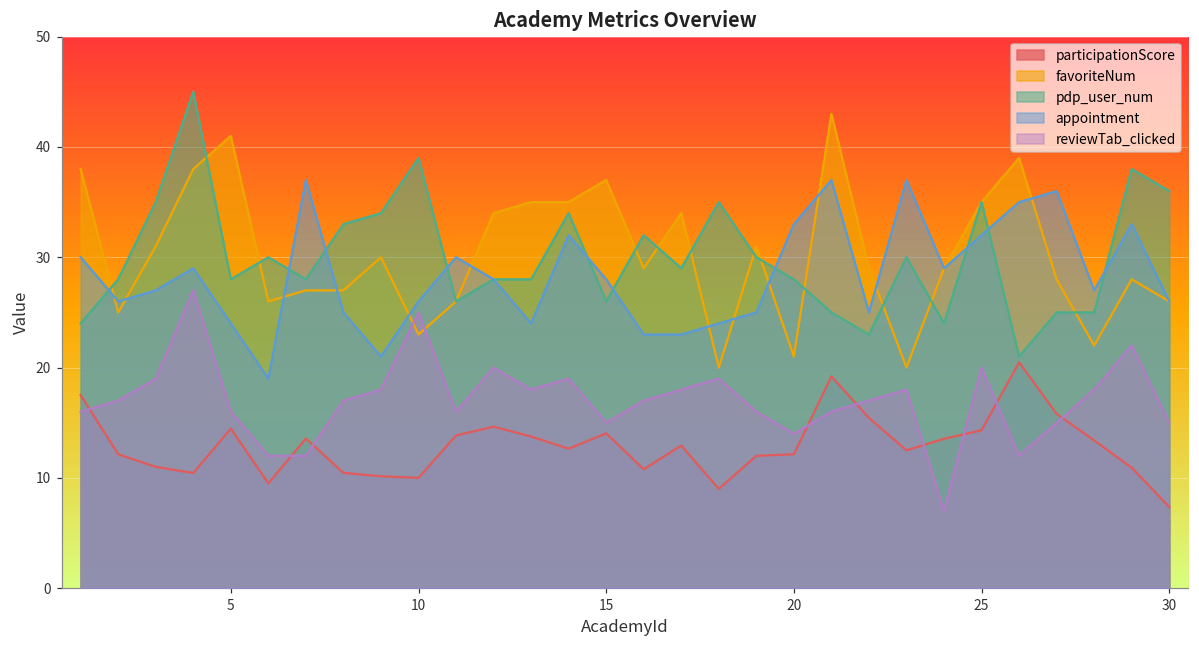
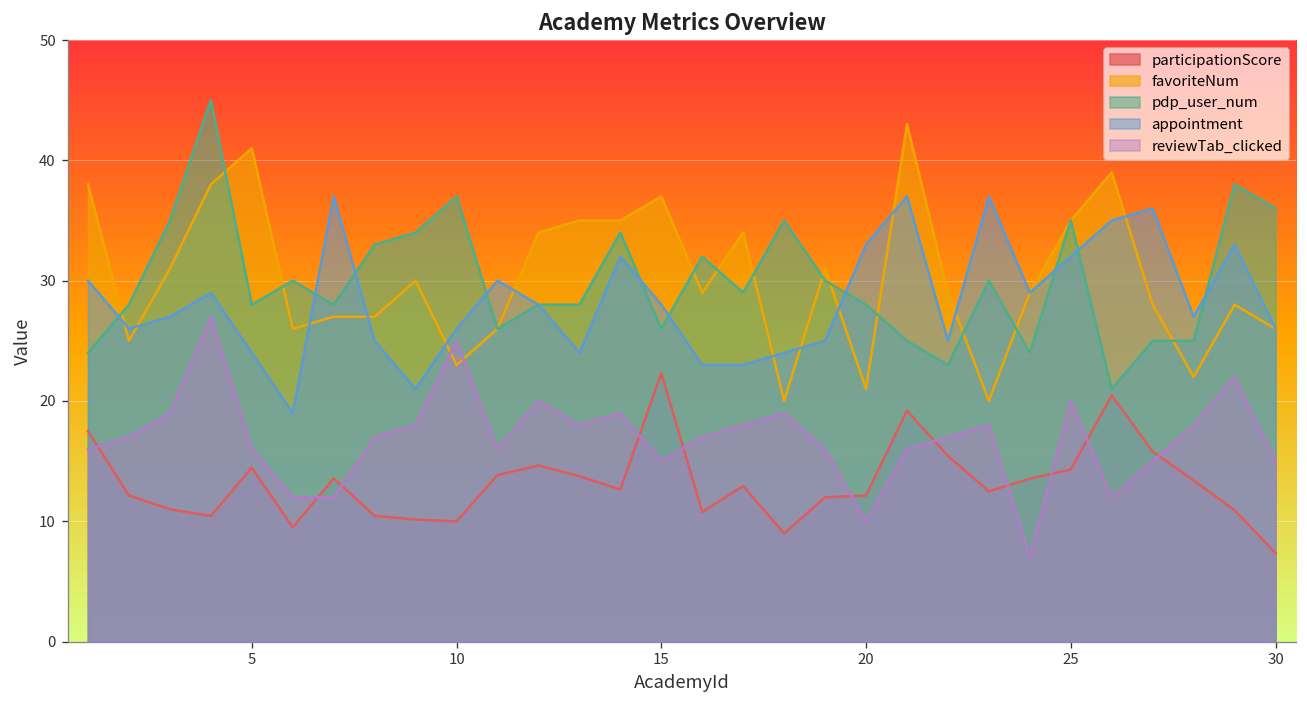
  {
    "participationScore": {
      "5": 14.5,
      "10": 10.0,
-     "15": 14.0,
+     "15": 22.3,
      "20": 12.1,
      "25": 14.3,
      "30": 7.4
    },
    "favoriteNum": {
      "5": 41.0,
      "10": 23.0,
      "15": 37.0,
      "20": 21.0
    },
    "pdp_user_num": {
      "5": 28,
-     "10": 39,
+     "10": 37,
      "15": 26,
      "20": 28,
      "30": 36
    },
    "appointment": {
      "5": 24.0,
      "10": 26.0,
      "15": 28.0,
      "20": 33.0,
      "25": 32.0
    },
    "reviewTab_clicked": {
      "5": 16,
      "10": 25,
      "15": 15,
-     "20": 14,
+     "20": 10,
      "25": 20,
      "30": 15
    }
  }
